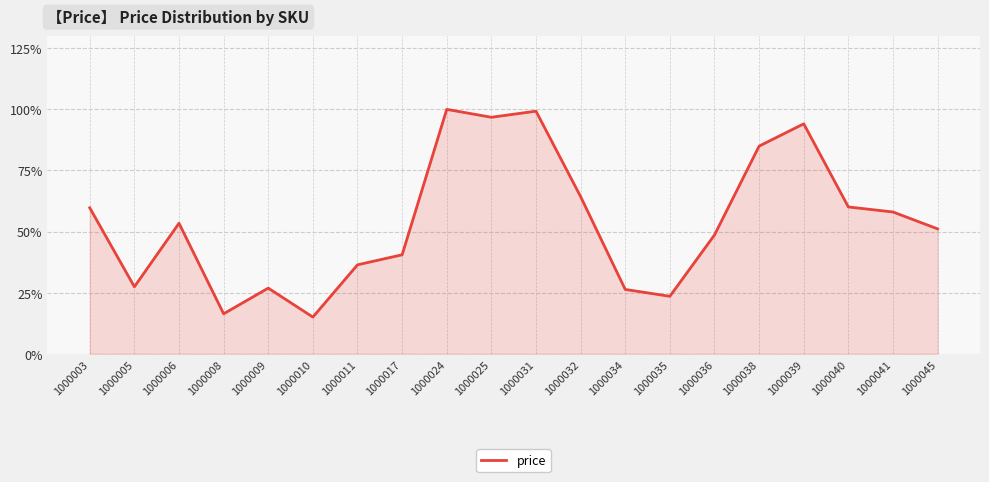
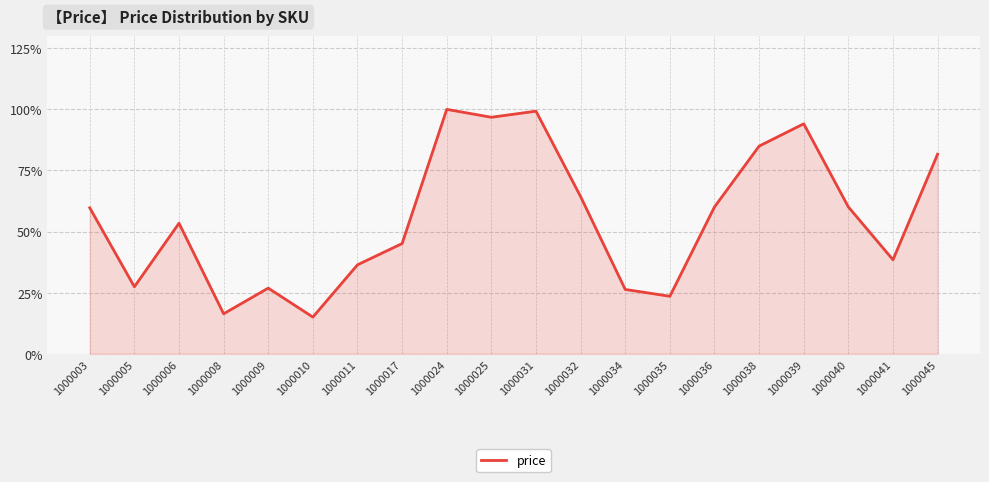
  {
    "1000003": "60%",
    "1000005": "27%",
    "1000006": "53%",
    "1000008": "16%",
    "1000009": "27%",
    "1000010": "15%",
    "1000011": "36%",
-   "1000017": "41%",
+   "1000017": "45%",
    "1000024": "100%",
    "1000025": "97%",
    "1000031": "99%",
    "1000032": "64%",
    "1000034": "26%",
    "1000035": "24%",
-   "1000036": "49%",
+   "1000036": "60%",
    "1000038": "85%",
    "1000039": "94%",
    "1000040": "60%",
-   "1000041": "58%",
-   "1000045": "51%"
+   "1000041": "38%",
+   "1000045": "82%"
  }
